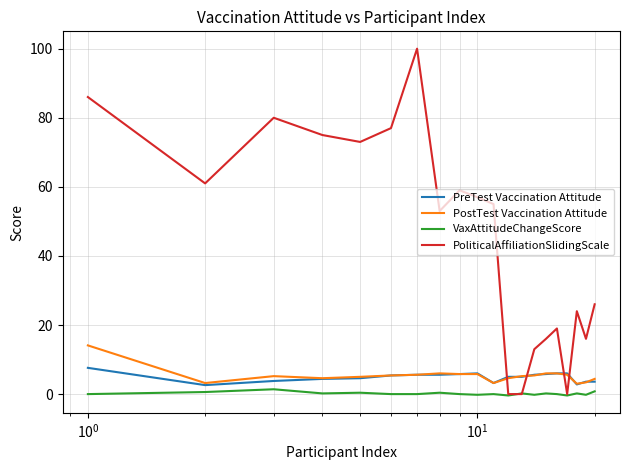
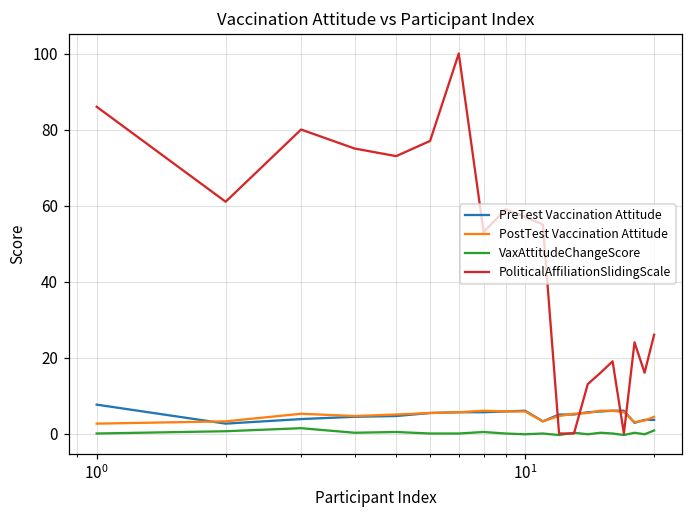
  {
    "PreTest Vaccination Attitude": {
      "10^0": 8
    },
    "PostTest Vaccination Attitude": {
-     "10^0": 14
+     "10^0": 3
    },
    "VaxAttitudeChangeScore": {
      "10^0": 0,
      "10^1": 0
    },
    "PoliticalAffiliationSlidingScale": {
      "10^0": 86
    }
  }
